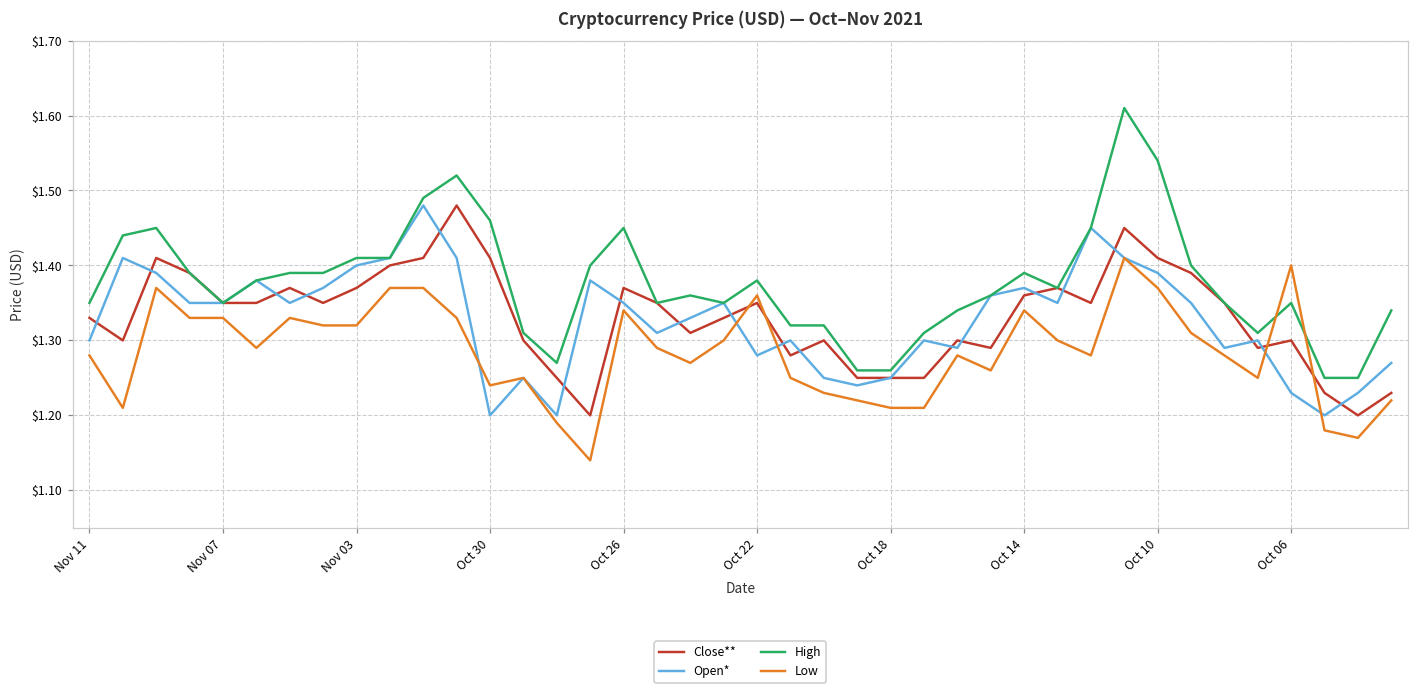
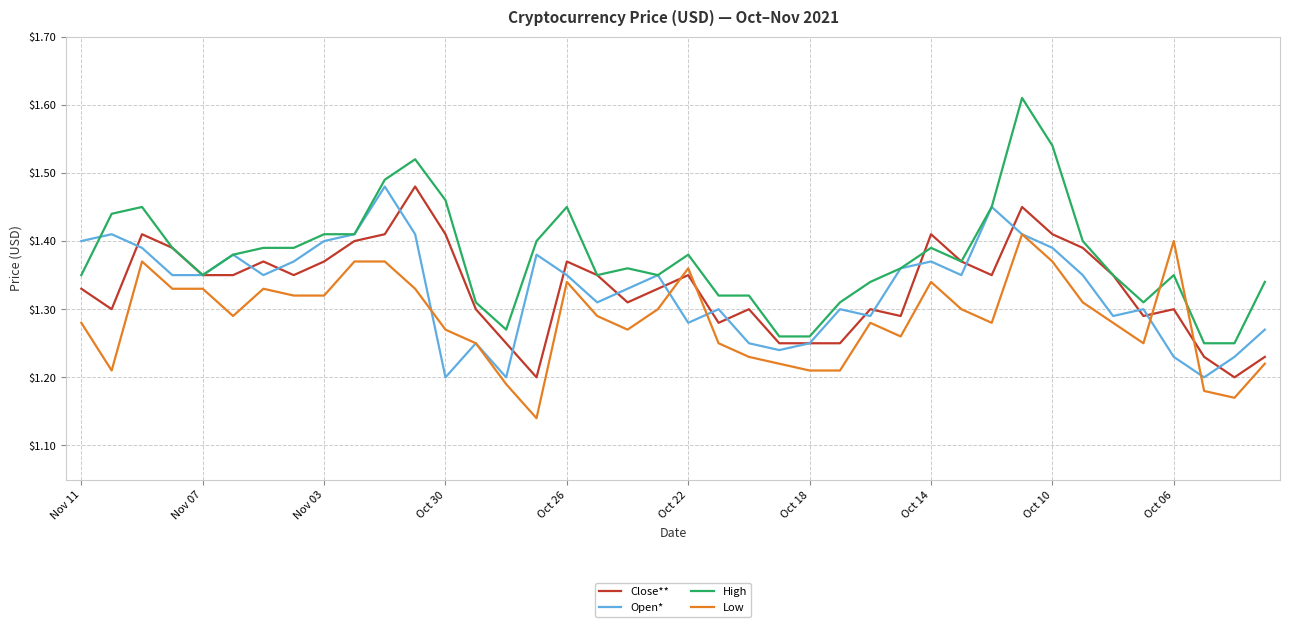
  {
    "Close**": {
      "Nov 11": "$1.33",
      "Nov 03": "$1.37",
      "Oct 30": "$1.41",
      "Oct 26": "$1.37",
      "Oct 22": "$1.35",
-     "Oct 14": "$1.36",
+     "Oct 14": "$1.41",
      "Oct 10": "$1.41",
      "Oct 06": "$1.30"
    },
    "Open*": {
-     "Nov 11": "$1.3",
+     "Nov 11": "$1.4",
      "Nov 03": "$1.4",
      "Oct 30": "$1.2",
      "Oct 26": "$1.35",
      "Oct 22": "$1.28",
      "Oct 14": "$1.37",
      "Oct 10": "$1.39",
      "Oct 06": "$1.23"
    },
    "High": {
      "Nov 11": "$1.35",
      "Nov 03": "$1.41",
      "Oct 30": "$1.46",
      "Oct 26": "$1.45",
      "Oct 22": "$1.38",
      "Oct 18": "$1.26",
      "Oct 14": "$1.39",
      "Oct 10": "$1.54",
      "Oct 06": "$1.35"
    },
    "Low": {
      "Nov 11": "$1.28",
      "Nov 07": "$1.33",
      "Nov 03": "$1.32",
-     "Oct 30": "$1.24",
+     "Oct 30": "$1.27",
      "Oct 26": "$1.34",
      "Oct 22": "$1.36",
      "Oct 18": "$1.21",
      "Oct 14": "$1.34",
      "Oct 10": "$1.37",
      "Oct 06": "$1.40"
    }
  }
